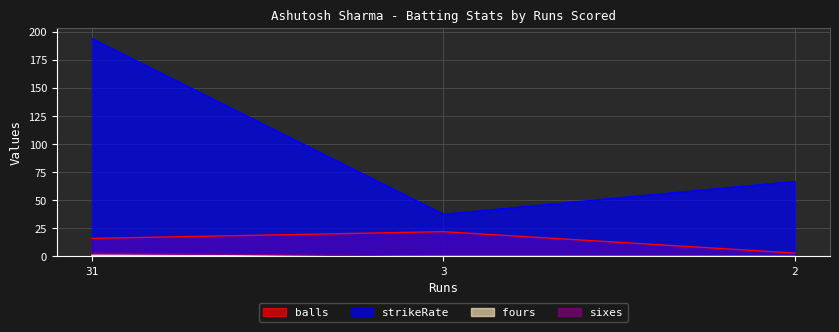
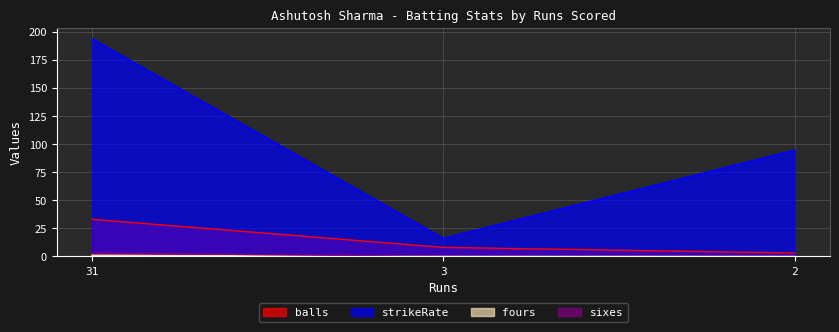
  {
    "balls": {
-     "31": 16,
-     "3": 22,
+     "31": 33,
+     "3": 8,
      "2": 3
    },
    "strikeRate": {
      "31": 194,
-     "3": 38,
-     "2": 67
+     "3": 16,
+     "2": 95
    }
  }
